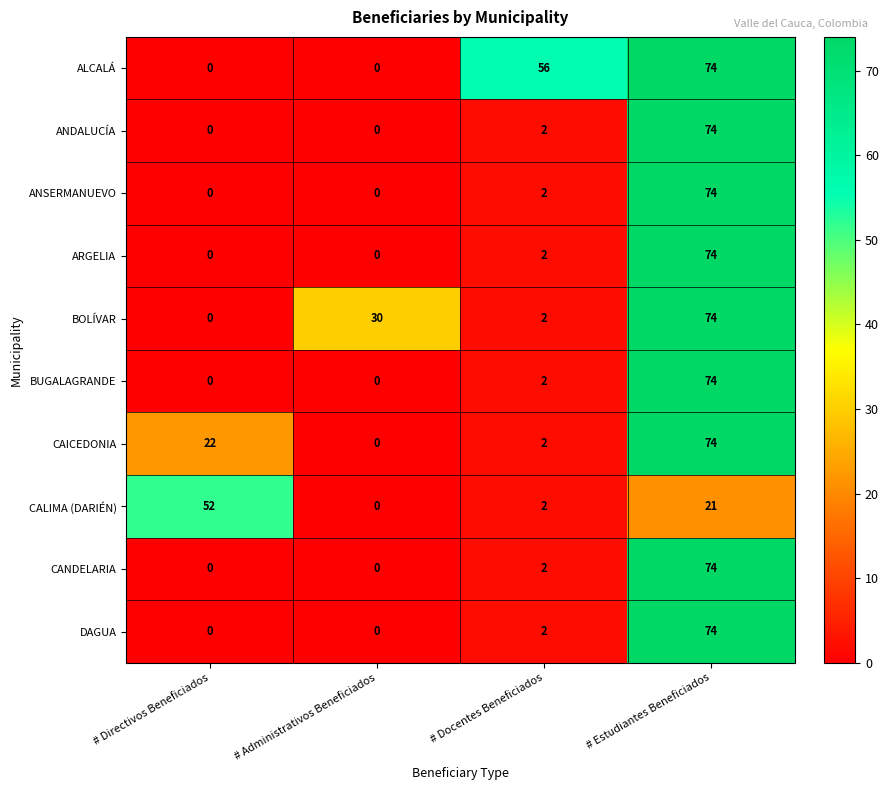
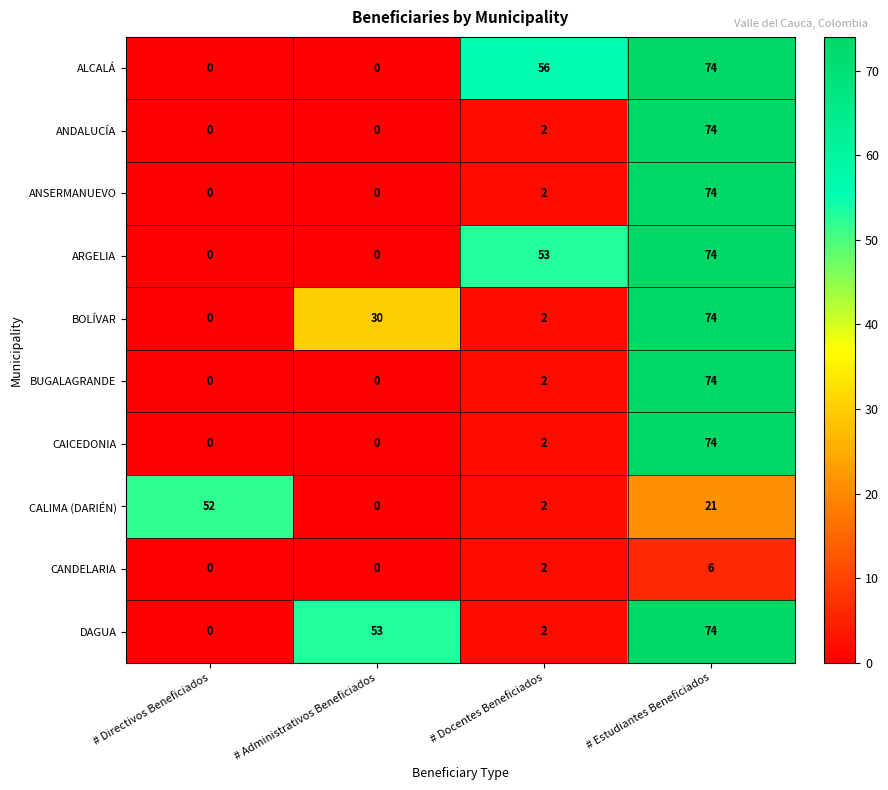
  {
    "ALCALÁ": {
      "# Directivos Beneficiados": 0,
      "# Administrativos Beneficiados": 0,
      "# Docentes Beneficiados": 56,
      "# Estudiantes Beneficiados": 74
    },
    "ANDALUCÍA": {
      "# Directivos Beneficiados": 0,
      "# Administrativos Beneficiados": 0,
      "# Docentes Beneficiados": 2,
      "# Estudiantes Beneficiados": 74
    },
    "ANSERMANUEVO": {
      "# Directivos Beneficiados": 0,
      "# Administrativos Beneficiados": 0,
      "# Docentes Beneficiados": 2,
      "# Estudiantes Beneficiados": 74
    },
    "ARGELIA": {
      "# Directivos Beneficiados": 0,
      "# Administrativos Beneficiados": 0,
-     "# Docentes Beneficiados": 2,
+     "# Docentes Beneficiados": 53,
      "# Estudiantes Beneficiados": 74
    },
    "BOLÍVAR": {
      "# Directivos Beneficiados": 0,
      "# Administrativos Beneficiados": 30,
      "# Docentes Beneficiados": 2,
      "# Estudiantes Beneficiados": 74
    },
    "BUGALAGRANDE": {
      "# Directivos Beneficiados": 0,
      "# Administrativos Beneficiados": 0,
      "# Docentes Beneficiados": 2,
      "# Estudiantes Beneficiados": 74
    },
    "CAICEDONIA": {
-     "# Directivos Beneficiados": 22,
+     "# Directivos Beneficiados": 0,
      "# Administrativos Beneficiados": 0,
      "# Docentes Beneficiados": 2,
      "# Estudiantes Beneficiados": 74
    },
    "CALIMA (DARIÉN)": {
      "# Directivos Beneficiados": 52,
      "# Administrativos Beneficiados": 0,
      "# Docentes Beneficiados": 2,
      "# Estudiantes Beneficiados": 21
    },
    "CANDELARIA": {
      "# Directivos Beneficiados": 0,
      "# Administrativos Beneficiados": 0,
      "# Docentes Beneficiados": 2,
-     "# Estudiantes Beneficiados": 74
+     "# Estudiantes Beneficiados": 6
    },
    "DAGUA": {
      "# Directivos Beneficiados": 0,
-     "# Administrativos Beneficiados": 0,
+     "# Administrativos Beneficiados": 53,
      "# Docentes Beneficiados": 2,
      "# Estudiantes Beneficiados": 74
    }
  }
